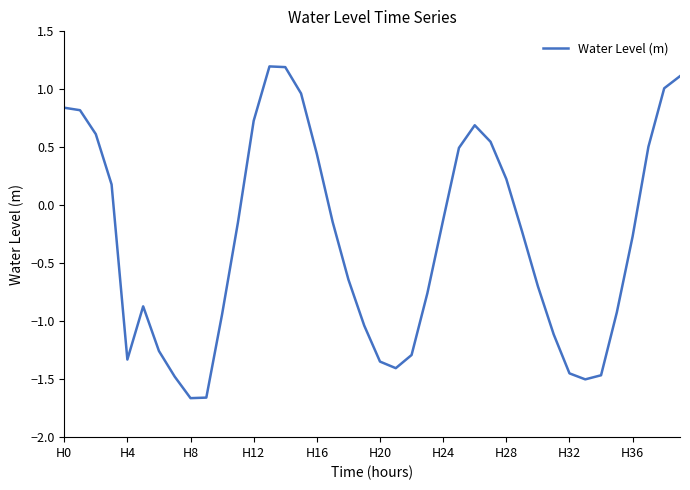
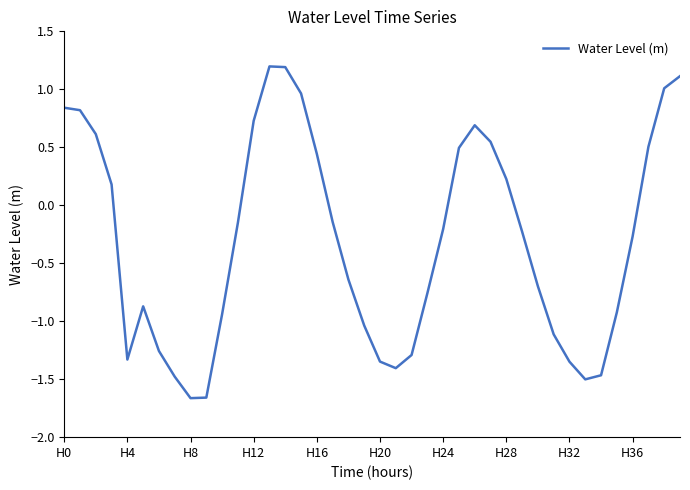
  {
    "H0": 0.84,
    "H4": -1.33,
    "H8": -1.66,
    "H12": 0.73,
    "H16": 0.44,
    "H20": -1.35,
-   "H24": -0.13,
+   "H24": -0.21,
    "H28": 0.23,
-   "H32": -1.45,
+   "H32": -1.35,
    "H36": -0.27
  }
